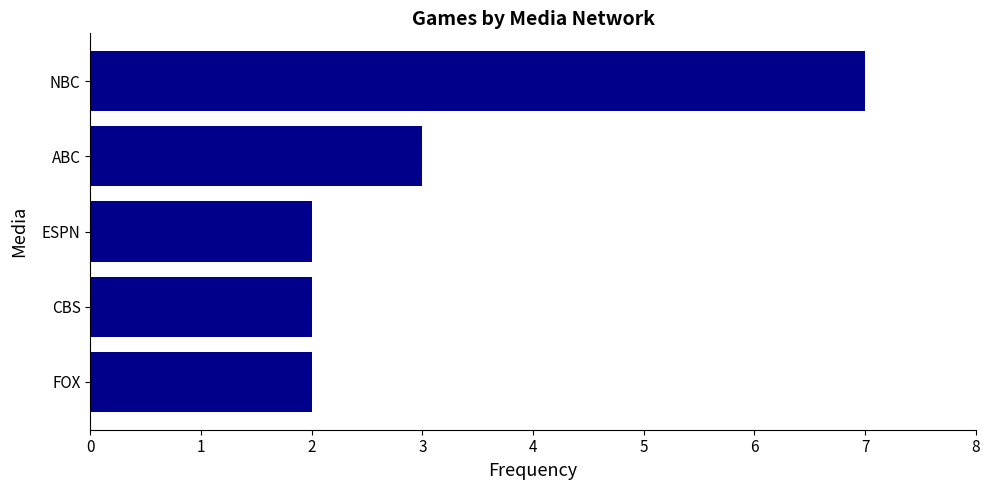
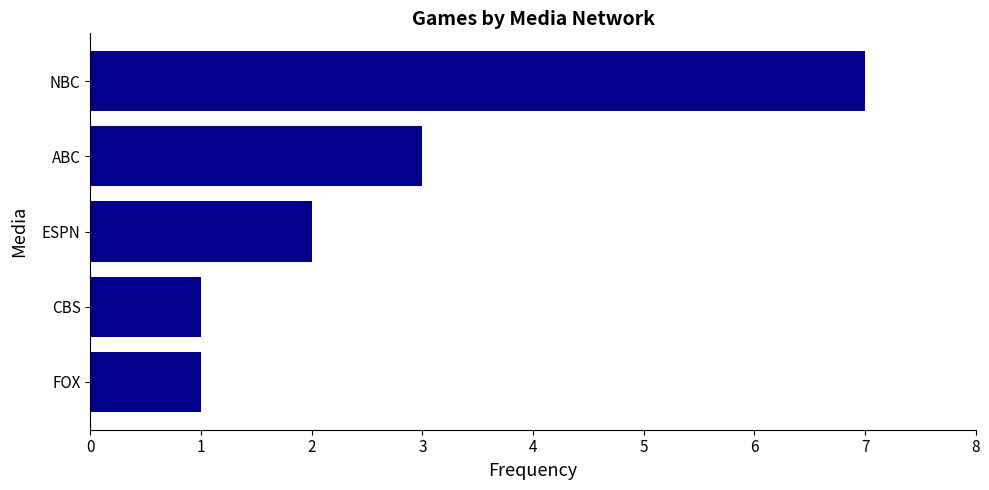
  {
    "NBC": 7,
    "ABC": 3,
    "ESPN": 2,
-   "CBS": 2,
-   "FOX": 2
+   "CBS": 1,
+   "FOX": 1
  }
